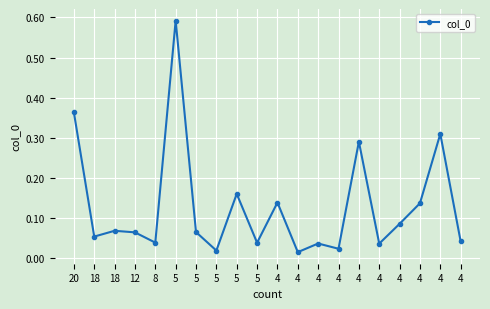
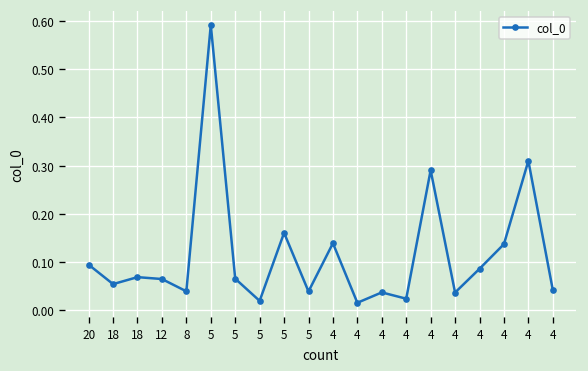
  {
-   "20": 0.36,
+   "20": 0.09,
    "12": 0.06,
    "8": 0.04
  }
